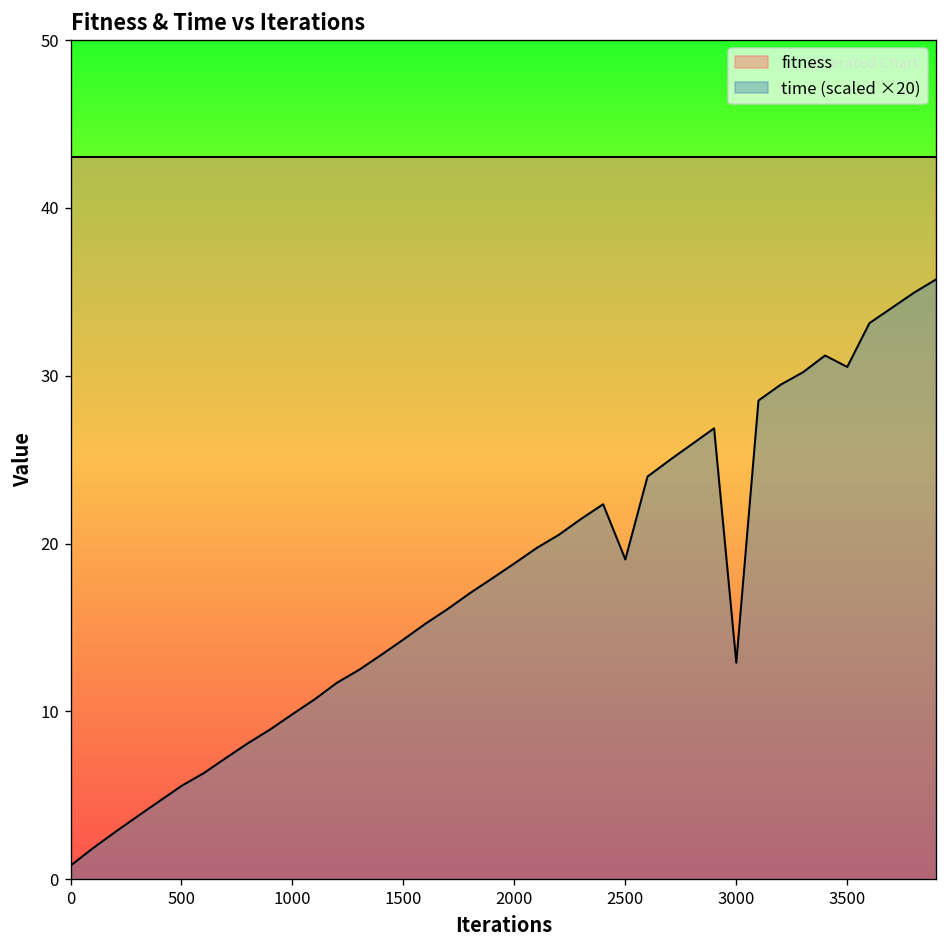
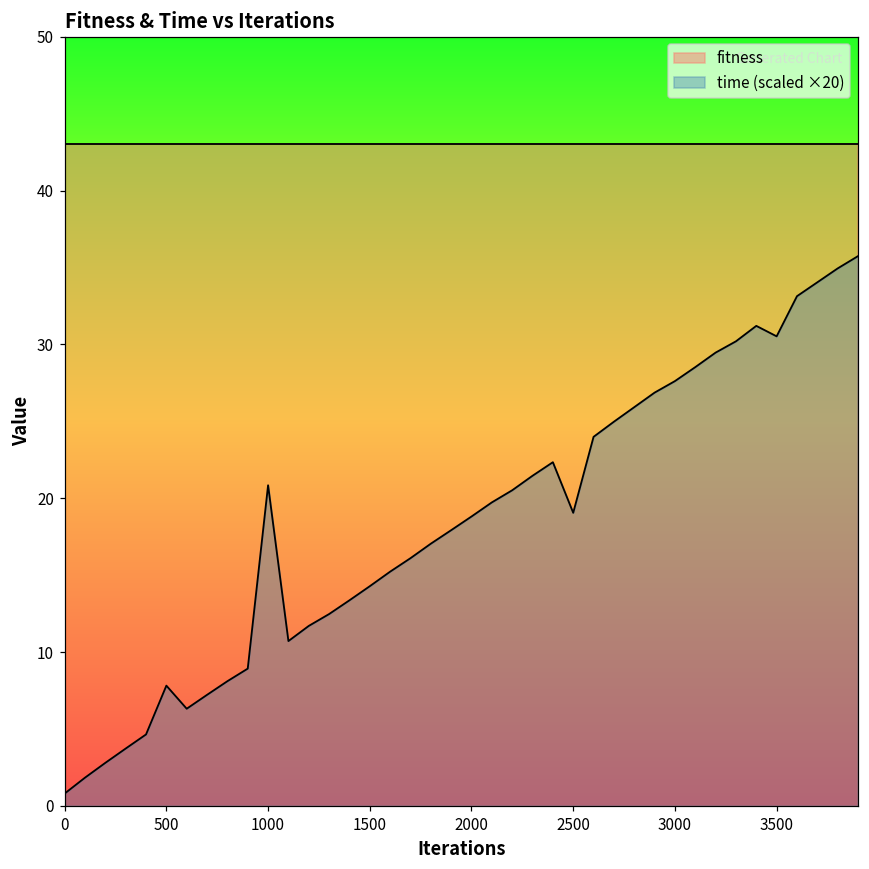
  {
    "fitness": {
      "0": 43.0,
      "500": 43.0,
      "1000": 43.0,
      "1500": 43.0,
      "2000": 43.0,
      "2500": 43.0,
      "3000": 43.0,
      "3500": 43.0
    },
    "time (scaled ×20)": {
      "0": 0.8,
-     "500": 5.6,
-     "1000": 9.8,
+     "500": 7.8,
+     "1000": 20.8,
      "1500": 14.3,
      "2000": 18.8,
      "2500": 19.1,
-     "3000": 12.9,
+     "3000": 27.6,
      "3500": 30.5
    }
  }
